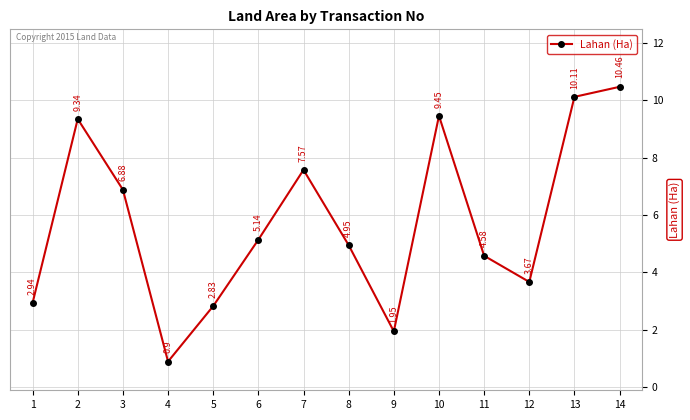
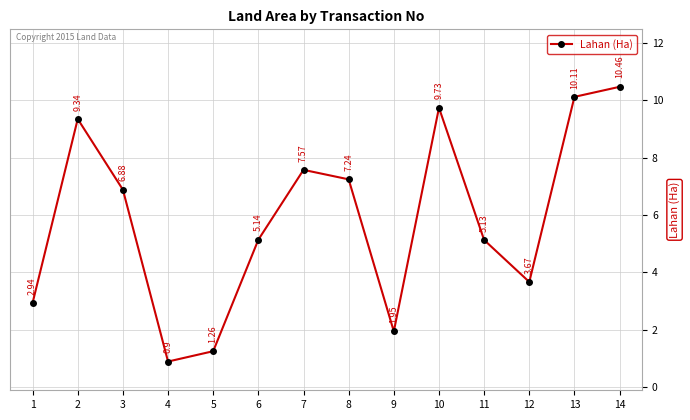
  {
    "1": 2.94,
    "2": 9.34,
    "3": 6.88,
    "4": 0.9,
-   "5": 2.83,
+   "5": 1.26,
    "6": 5.14,
    "7": 7.57,
-   "8": 4.95,
+   "8": 7.24,
    "9": 1.95,
-   "10": 9.45,
-   "11": 4.58,
+   "10": 9.73,
+   "11": 5.13,
    "12": 3.67,
    "13": 10.11,
    "14": 10.46
  }
